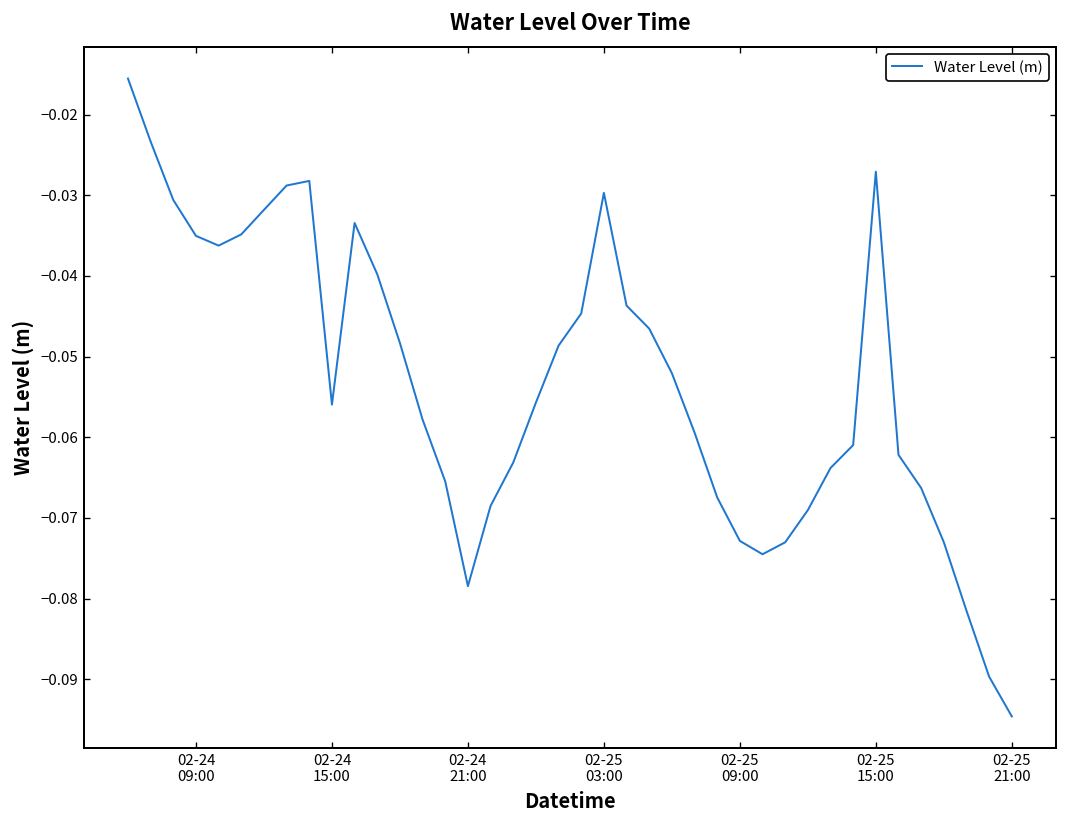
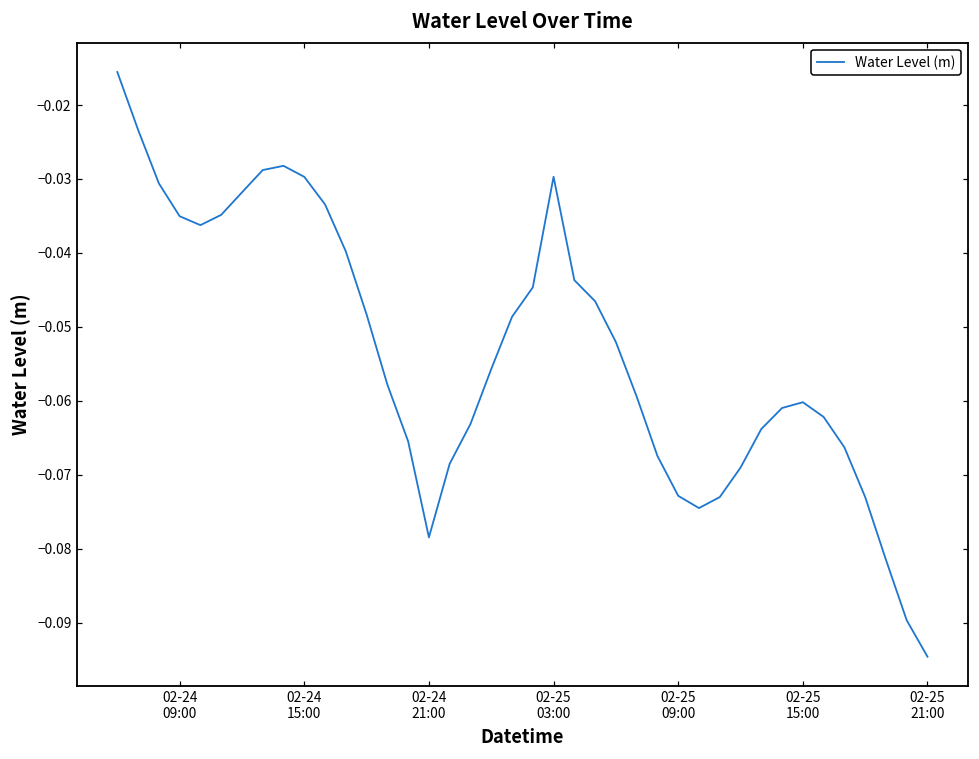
  {
    "02-24 09:00": -0.035,
-   "02-24 15:00": -0.056,
+   "02-24 15:00": -0.030,
    "02-24 21:00": -0.078,
    "02-25 03:00": -0.030,
    "02-25 09:00": -0.073,
-   "02-25 15:00": -0.027,
+   "02-25 15:00": -0.060,
    "02-25 21:00": -0.095
  }
